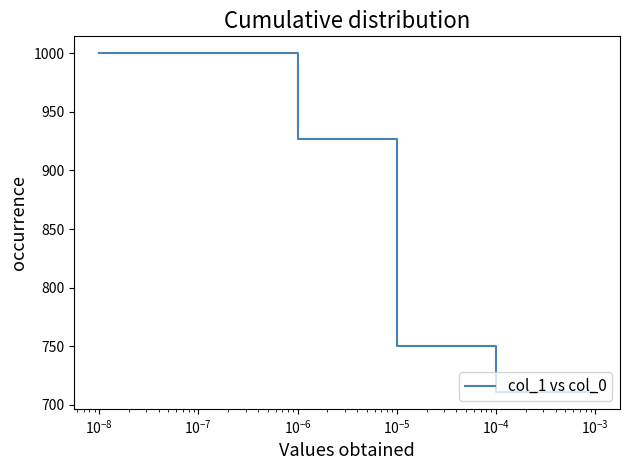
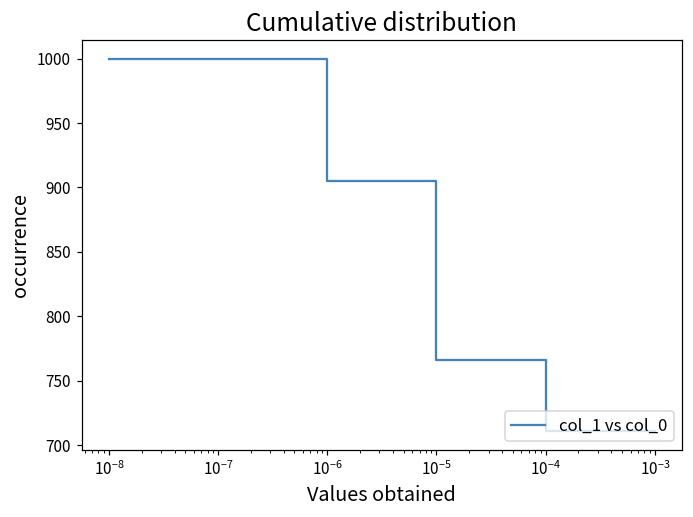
  {
    "10^-8": 1000,
    "10^-7": 1000,
-   "10^-6": 927,
-   "10^-5": 750
+   "10^-6": 905,
+   "10^-5": 766
  }
